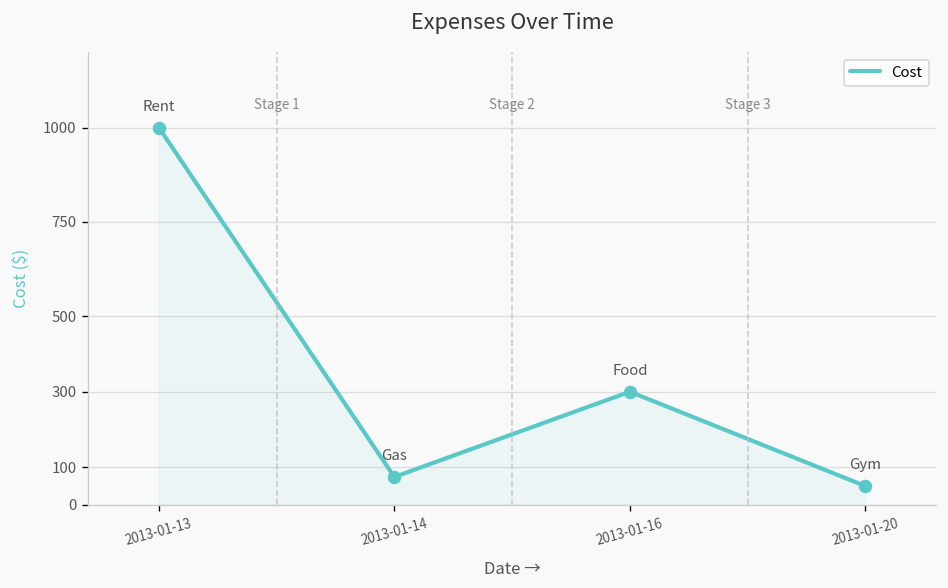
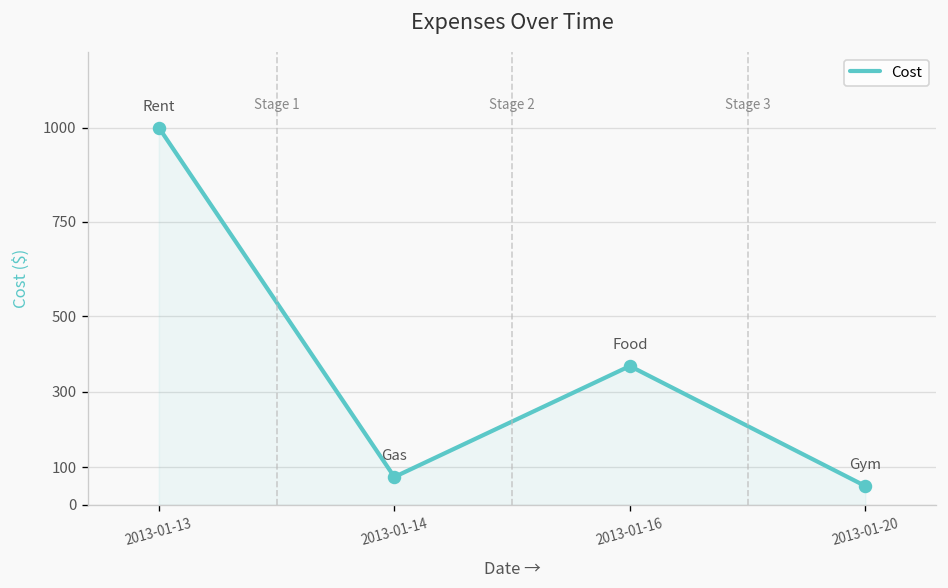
  {
    "2013-01-13": 1000,
    "2013-01-14": 70,
-   "2013-01-16": 300,
+   "2013-01-16": 370,
    "2013-01-20": 50
  }
